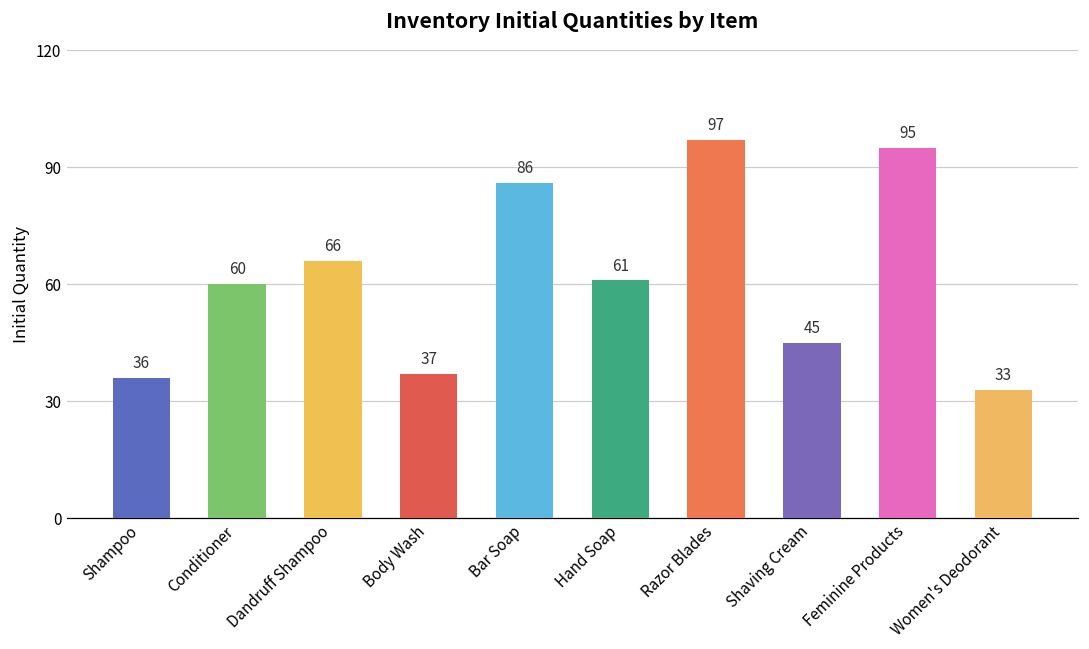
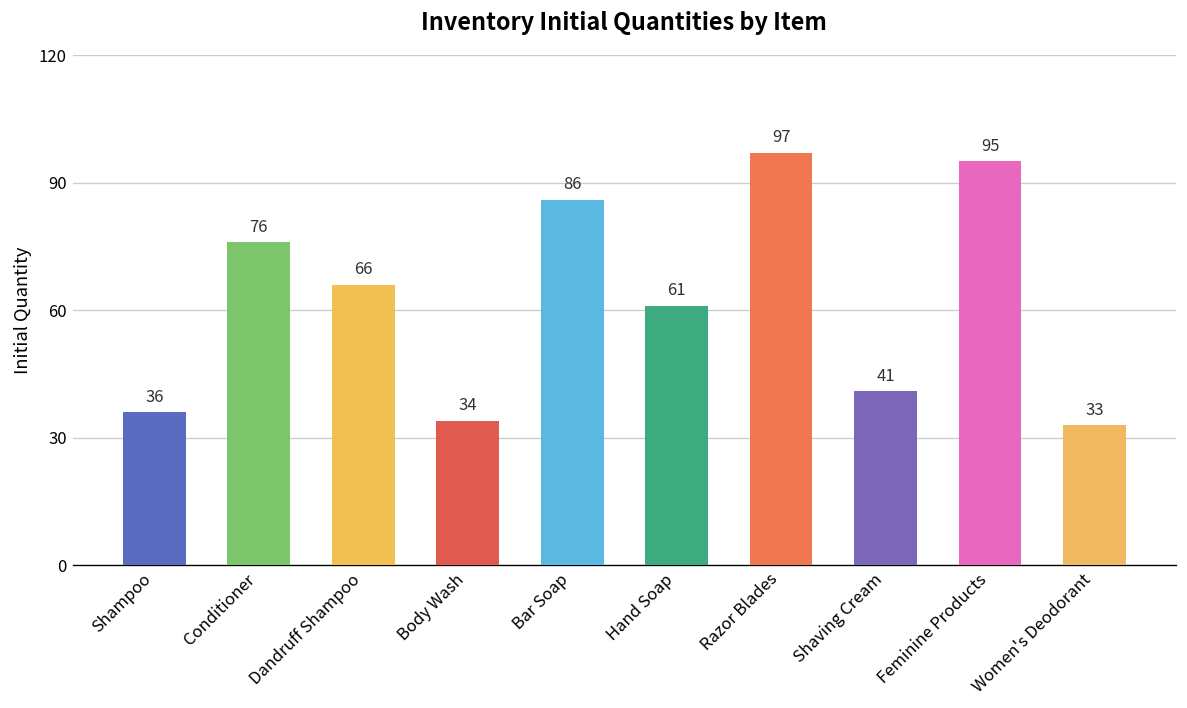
  {
    "Shampoo": 36,
-   "Conditioner": 60,
+   "Conditioner": 76,
    "Dandruff Shampoo": 66,
-   "Body Wash": 37,
+   "Body Wash": 34,
    "Bar Soap": 86,
    "Hand Soap": 61,
    "Razor Blades": 97,
-   "Shaving Cream": 45,
+   "Shaving Cream": 41,
    "Feminine Products": 95,
    "Women's Deodorant": 33
  }
